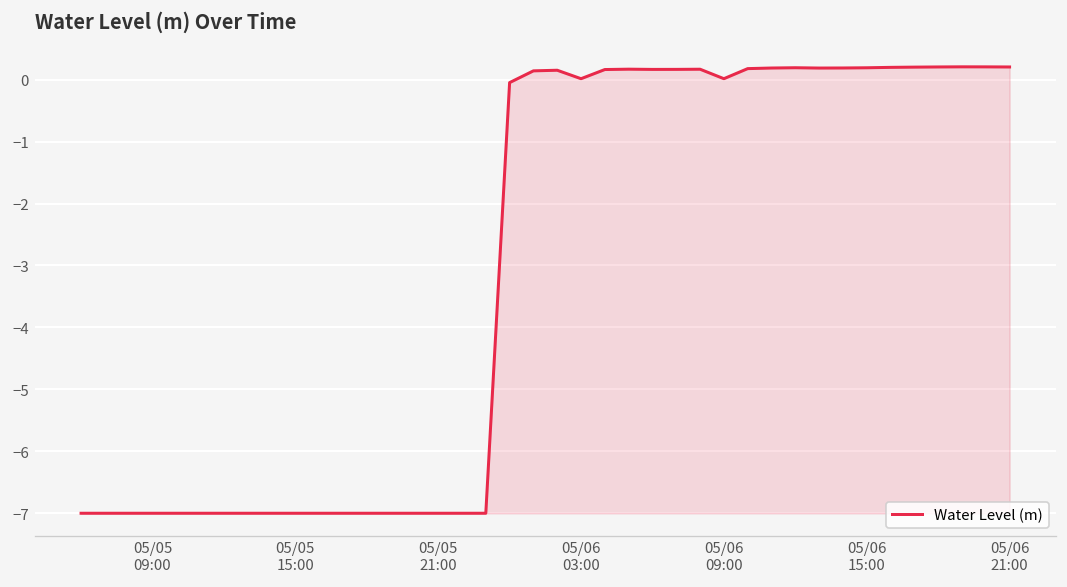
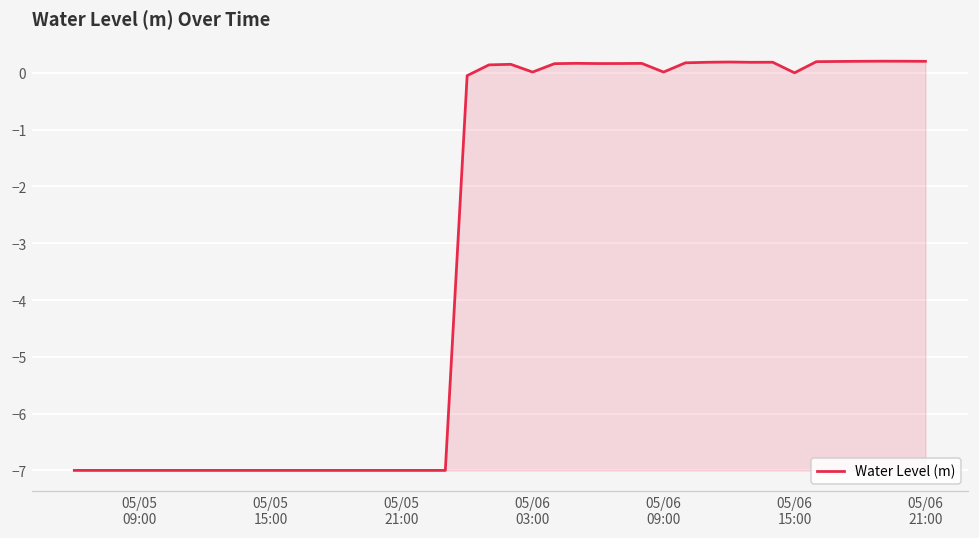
  {
    "05/05 09:00": -7.0,
    "05/05 15:00": -7.0,
    "05/05 21:00": -7.0,
    "05/06 03:00": 0.0,
    "05/06 09:00": 0.0,
-   "05/06 15:00": 0.2,
+   "05/06 15:00": 0.0,
    "05/06 21:00": 0.2
  }
